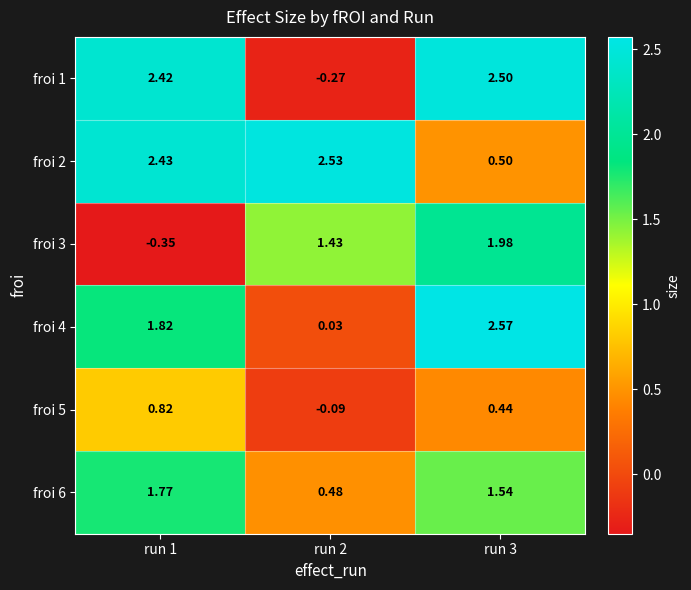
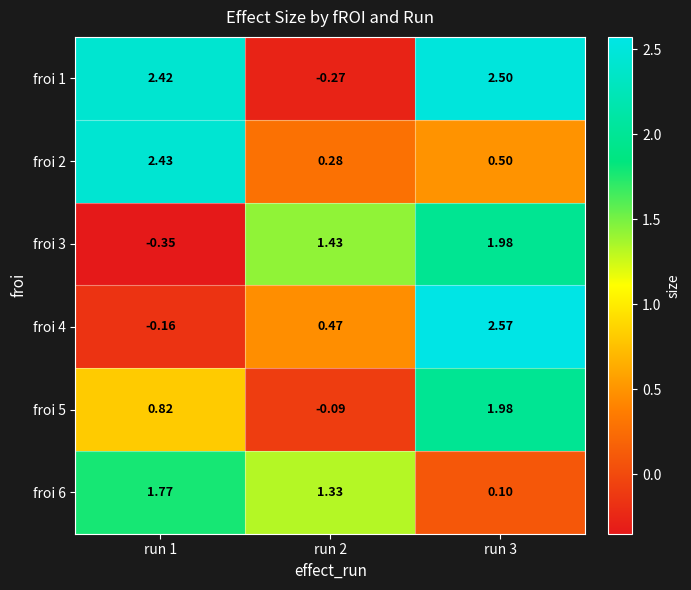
  {
    "froi 1": {
      "run 1": 2.42,
      "run 2": -0.27,
      "run 3": 2.50
    },
    "froi 2": {
      "run 1": 2.43,
-     "run 2": 2.53,
+     "run 2": 0.28,
      "run 3": 0.50
    },
    "froi 3": {
      "run 1": -0.35,
      "run 2": 1.43,
      "run 3": 1.98
    },
    "froi 4": {
-     "run 1": 1.82,
-     "run 2": 0.03,
+     "run 1": -0.16,
+     "run 2": 0.47,
      "run 3": 2.57
    },
    "froi 5": {
      "run 1": 0.82,
      "run 2": -0.09,
-     "run 3": 0.44
+     "run 3": 1.98
    },
    "froi 6": {
      "run 1": 1.77,
-     "run 2": 0.48,
-     "run 3": 1.54
+     "run 2": 1.33,
+     "run 3": 0.10
    }
  }
